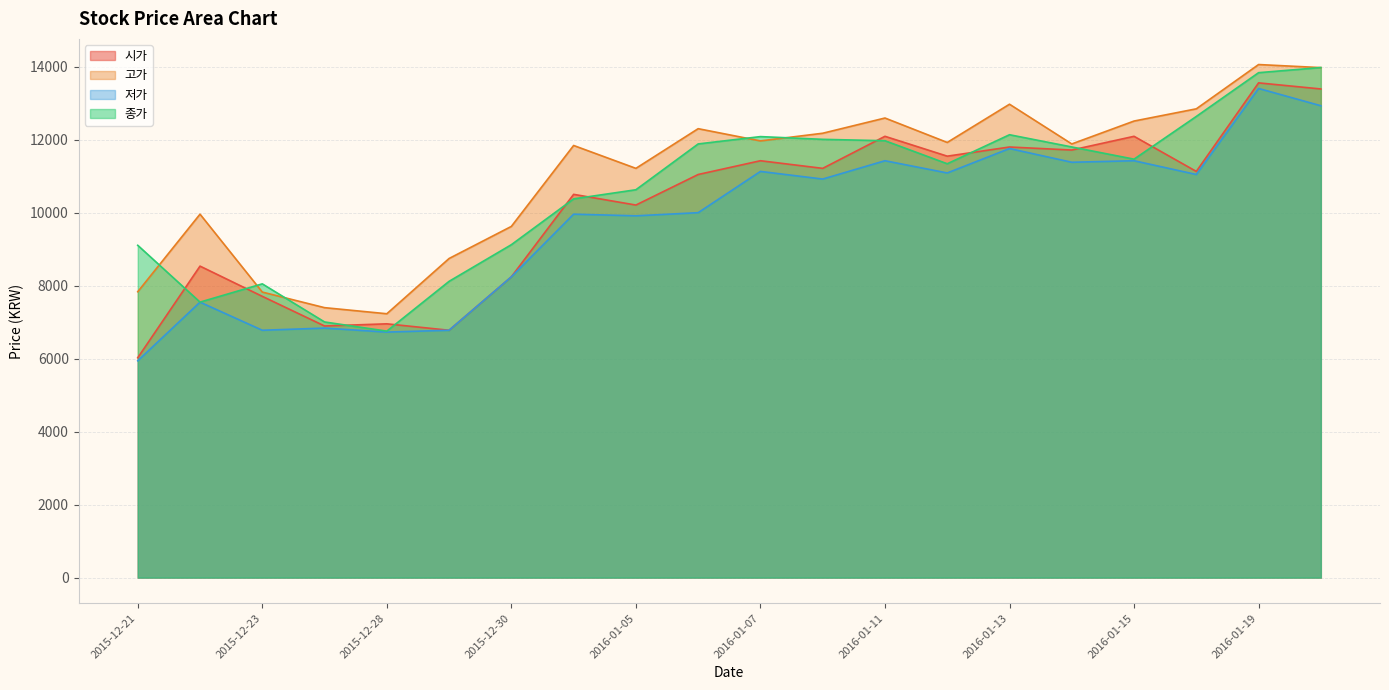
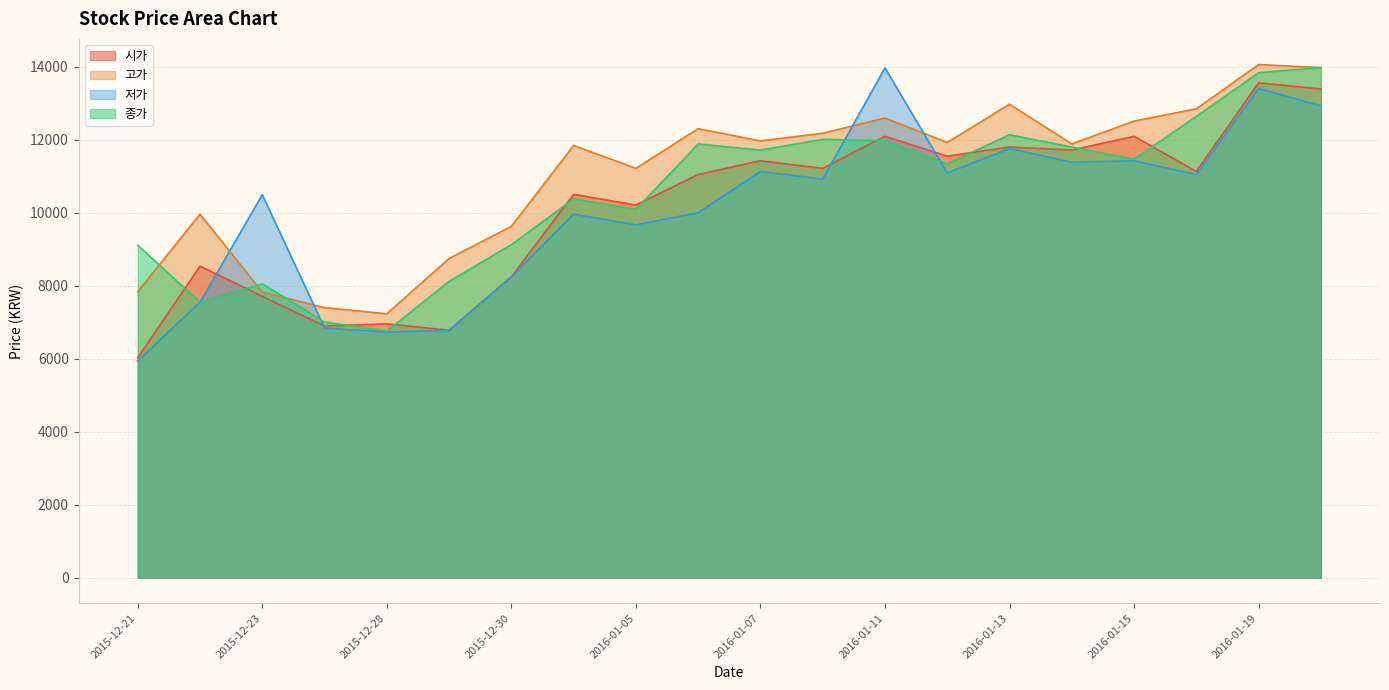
  {
    "저가": {
      "2015-12-21": 5900,
-     "2015-12-23": 6800,
-     "2016-01-05": 9900,
+     "2015-12-23": 10500,
+     "2016-01-05": 9700,
      "2016-01-07": 11100,
-     "2016-01-11": 11400,
+     "2016-01-11": 14000,
      "2016-01-19": 13400
    },
    "종가": {
      "2015-12-21": 9100,
      "2015-12-23": 8000,
      "2015-12-30": 9100,
-     "2016-01-05": 10600,
-     "2016-01-07": 12100,
+     "2016-01-05": 10100,
+     "2016-01-07": 11700,
      "2016-01-11": 12000,
      "2016-01-13": 12100,
      "2016-01-19": 13800
    }
  }
